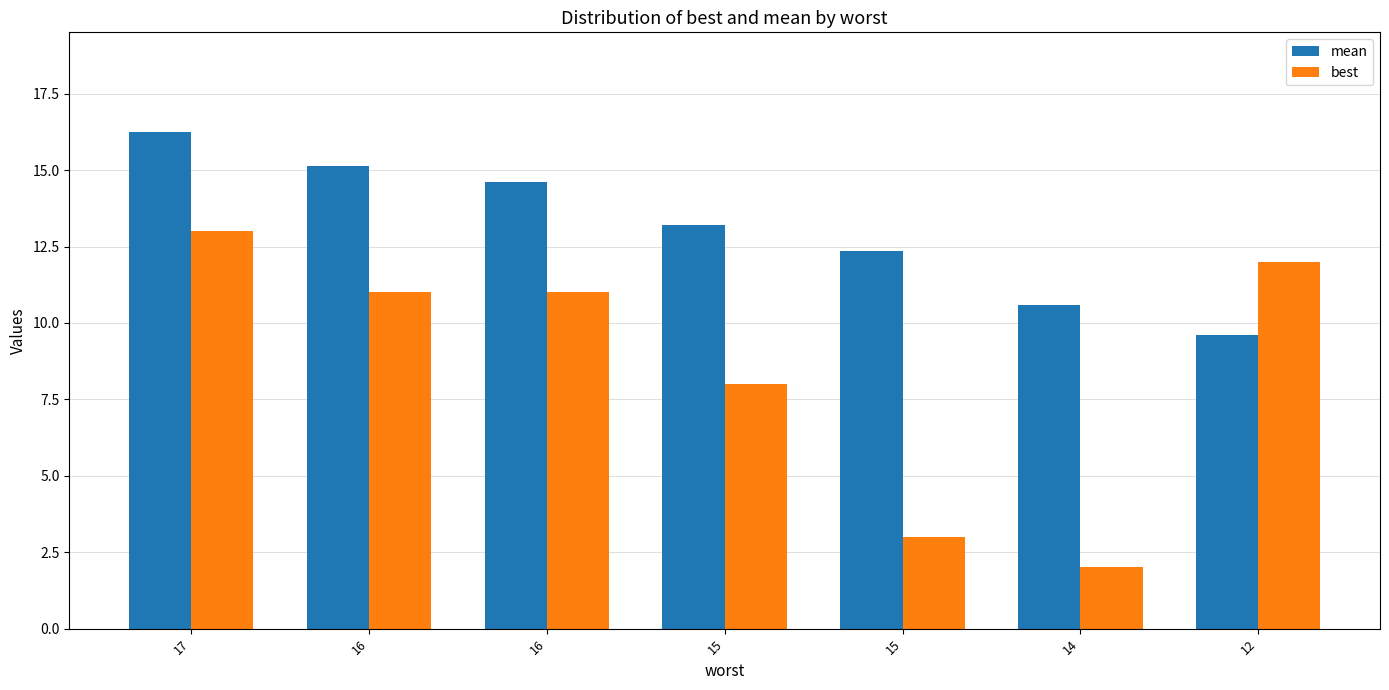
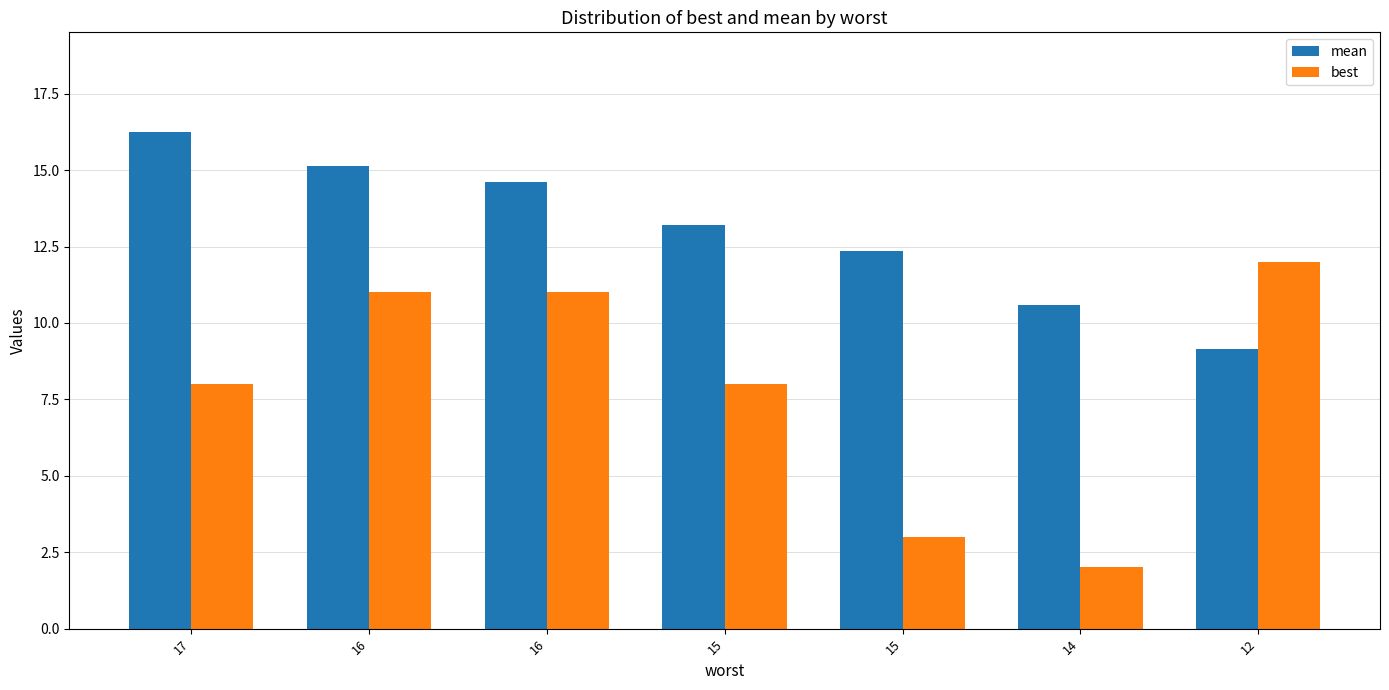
  {
    "mean": {
      "17": 16.3,
      "14": 10.6,
-     "12": 9.6
+     "12": 9.1
    },
    "best": {
-     "17": 13,
+     "17": 8,
      "14": 2,
      "12": 12
    }
  }
